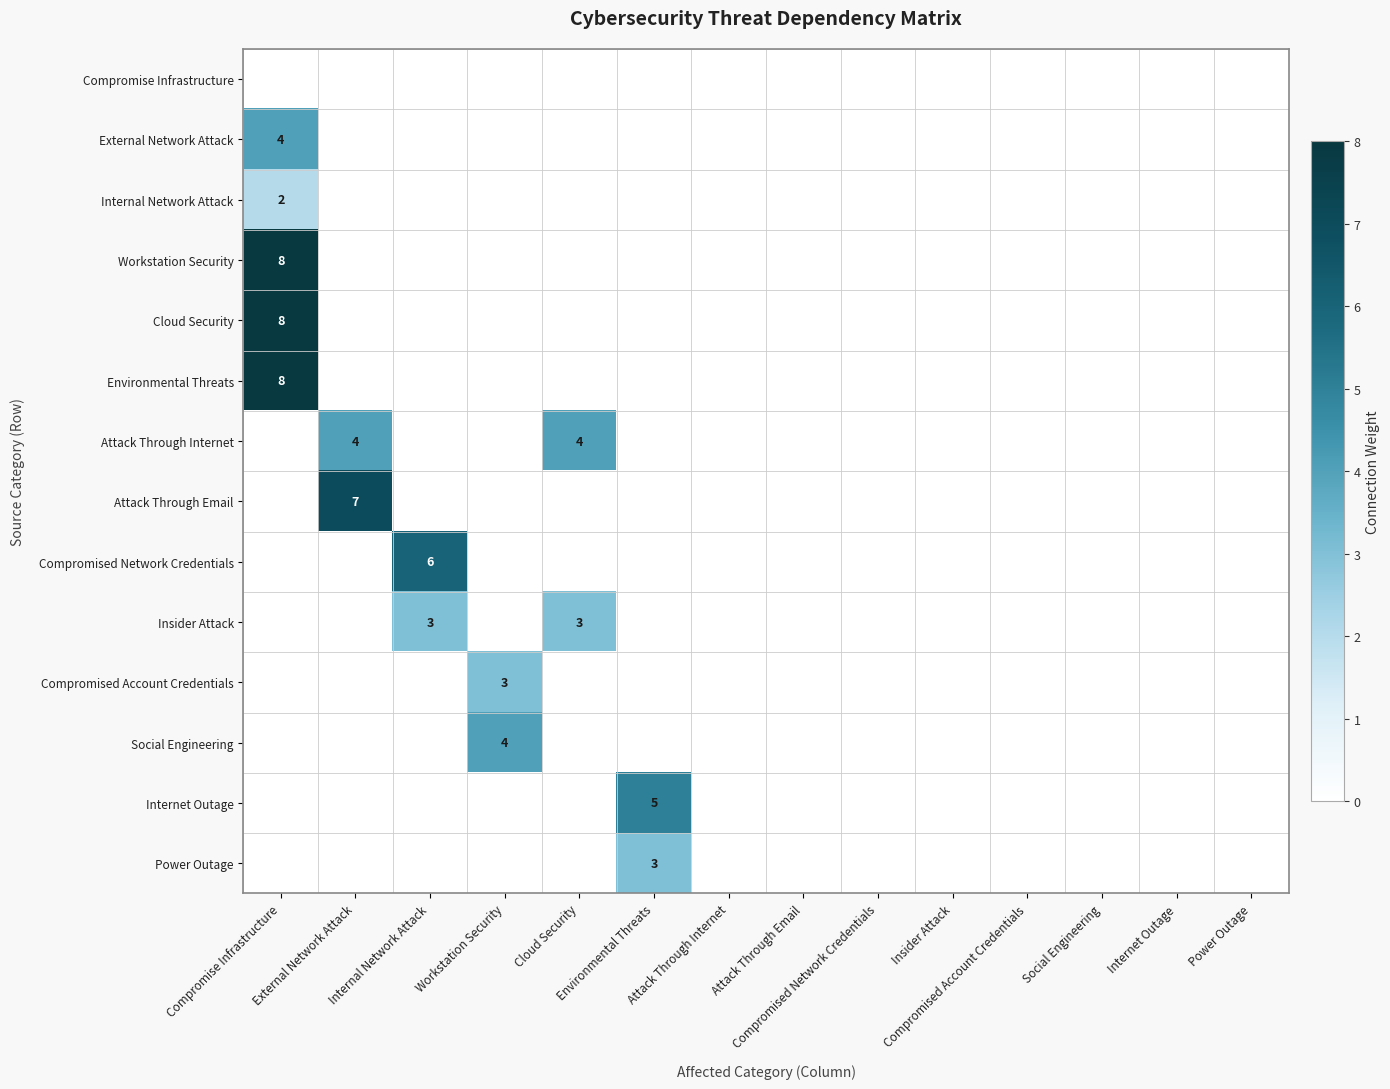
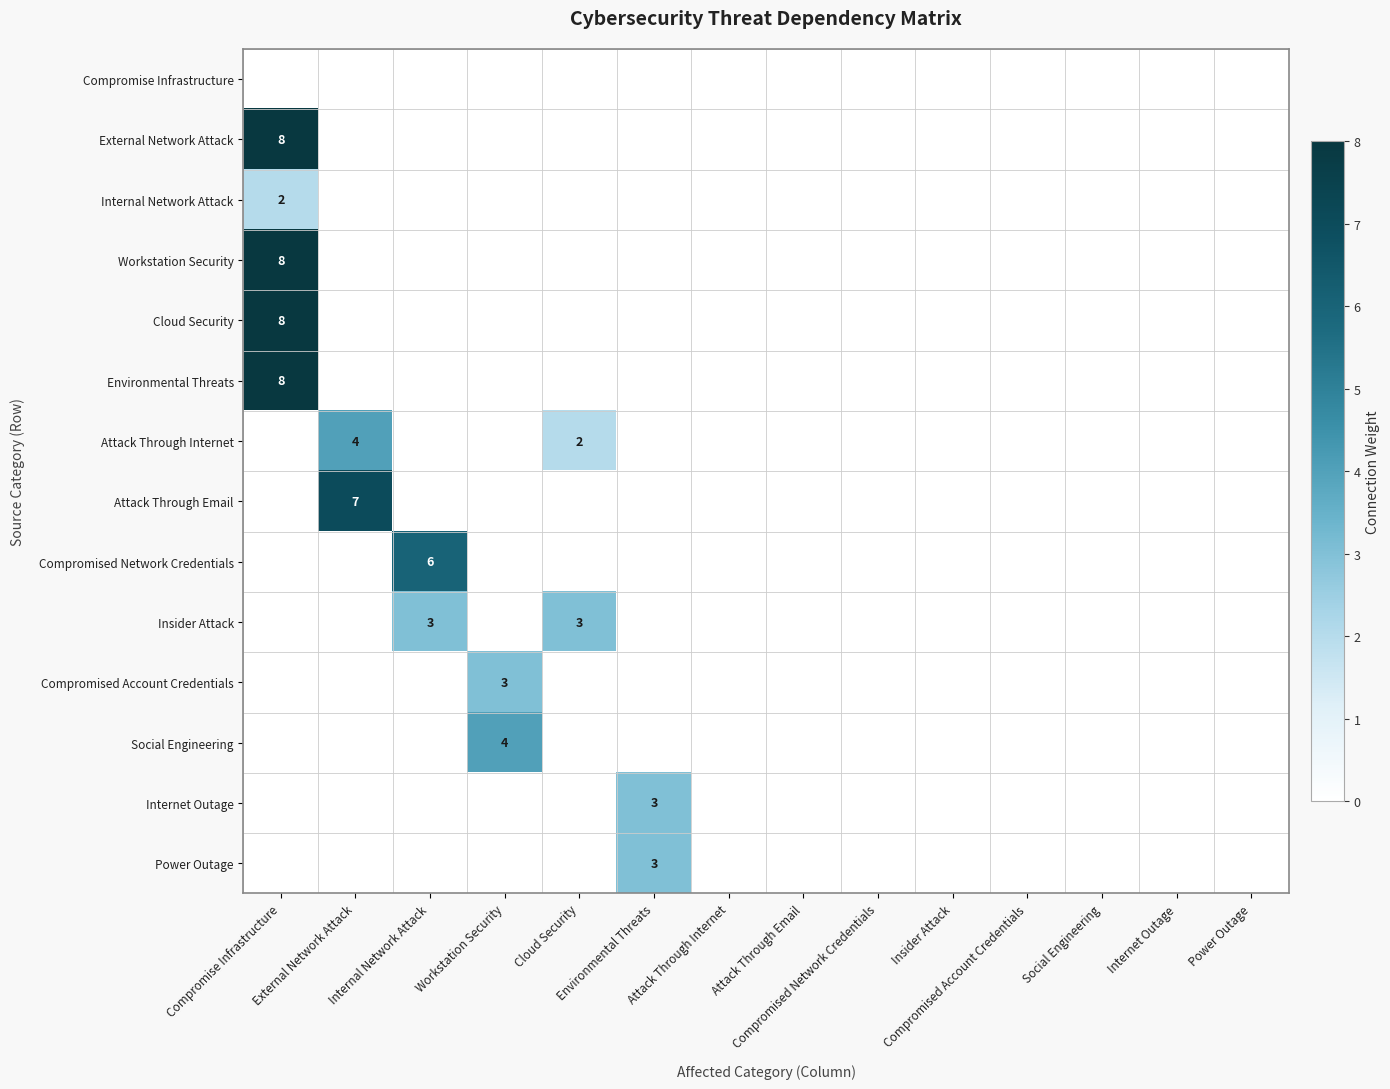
  {
    "External Network Attack": {
-     "Compromise Infrastructure": 4
+     "Compromise Infrastructure": 8
    },
    "Internal Network Attack": {
      "Compromise Infrastructure": 2
    },
    "Workstation Security": {
      "Compromise Infrastructure": 8
    },
    "Cloud Security": {
      "Compromise Infrastructure": 8
    },
    "Environmental Threats": {
      "Compromise Infrastructure": 8
    },
    "Attack Through Internet": {
      "External Network Attack": 4,
-     "Cloud Security": 4
+     "Cloud Security": 2
    },
    "Attack Through Email": {
      "External Network Attack": 7
    },
    "Compromised Network Credentials": {
      "Internal Network Attack": 6
    },
    "Insider Attack": {
      "Internal Network Attack": 3,
      "Cloud Security": 3
    },
    "Compromised Account Credentials": {
      "Workstation Security": 3
    },
    "Social Engineering": {
      "Workstation Security": 4
    },
    "Internet Outage": {
-     "Environmental Threats": 5
+     "Environmental Threats": 3
    },
    "Power Outage": {
      "Environmental Threats": 3
    }
  }
